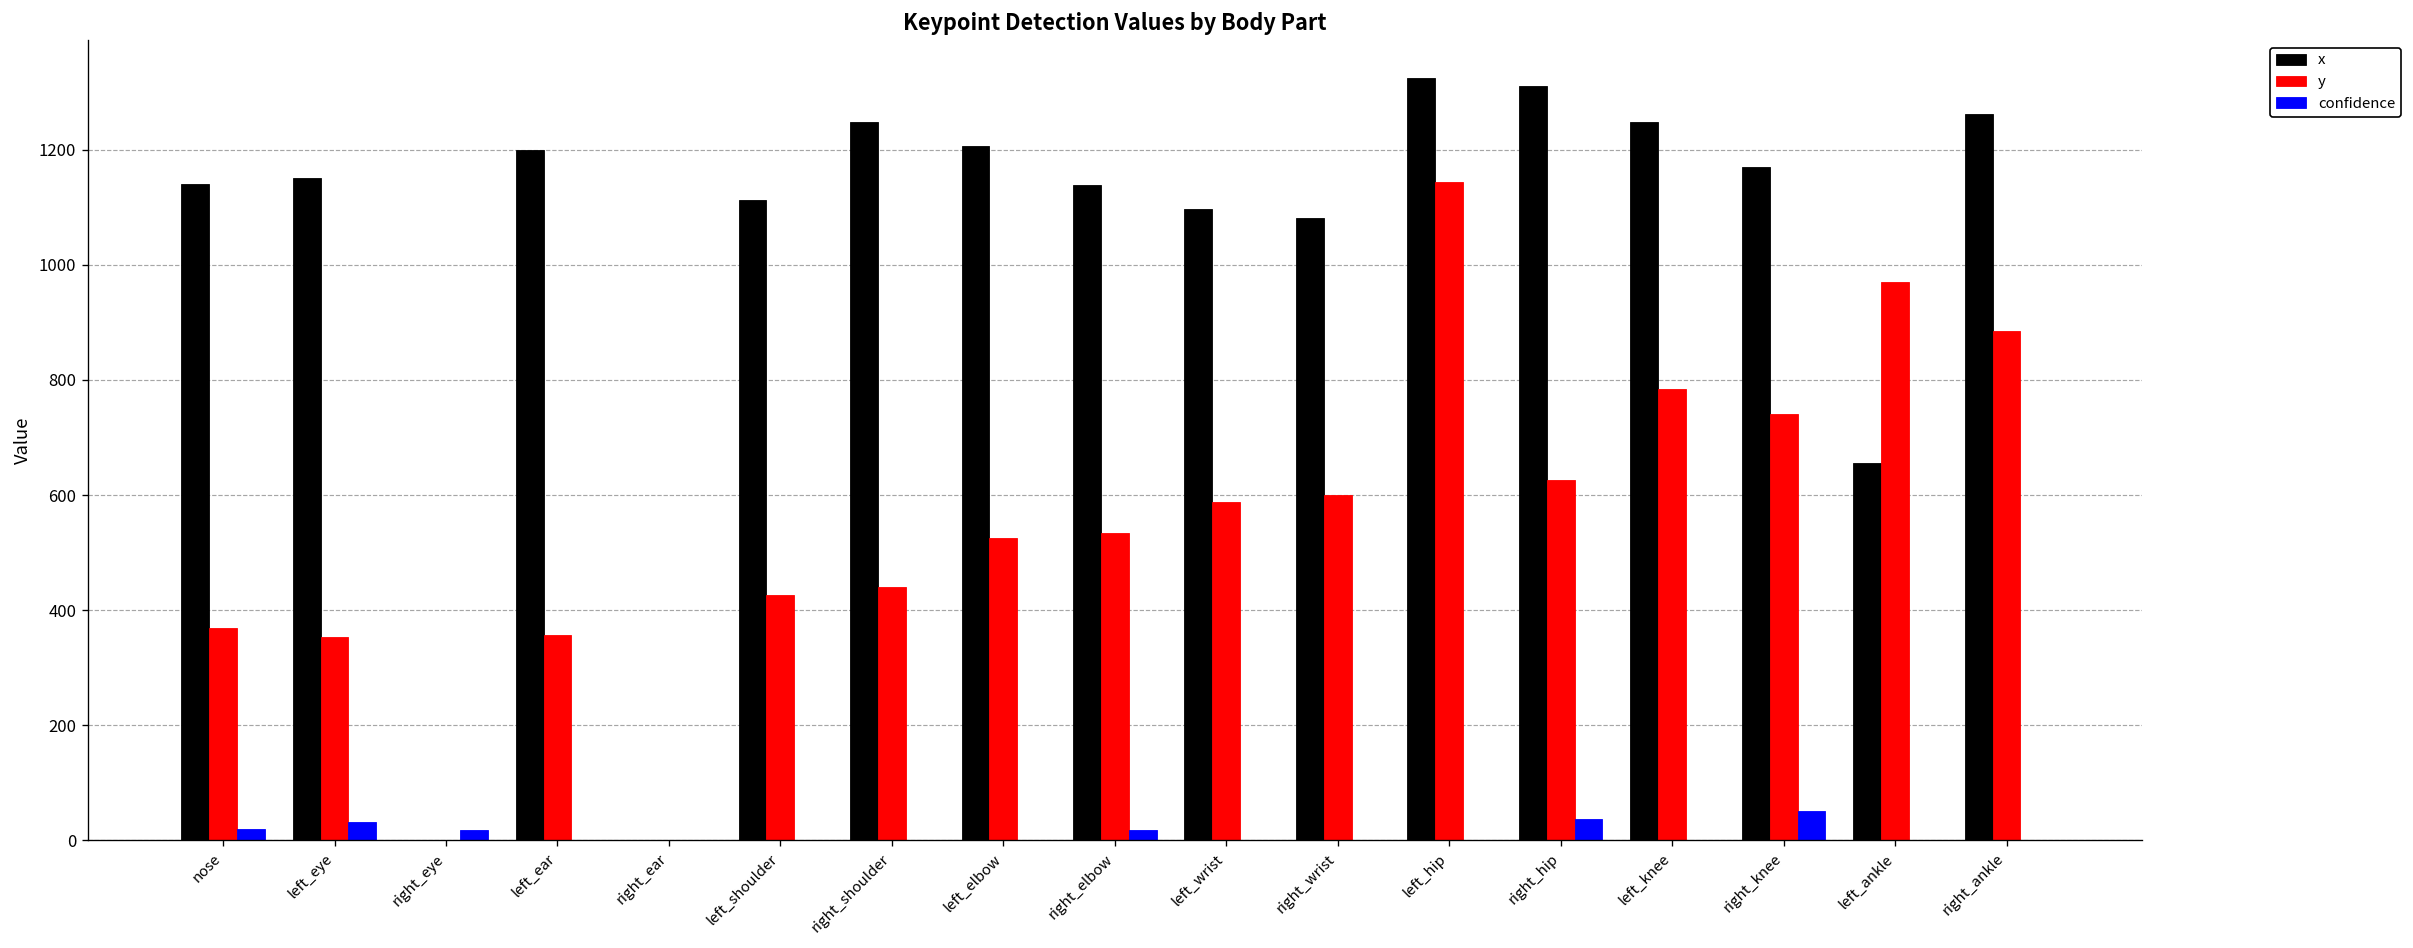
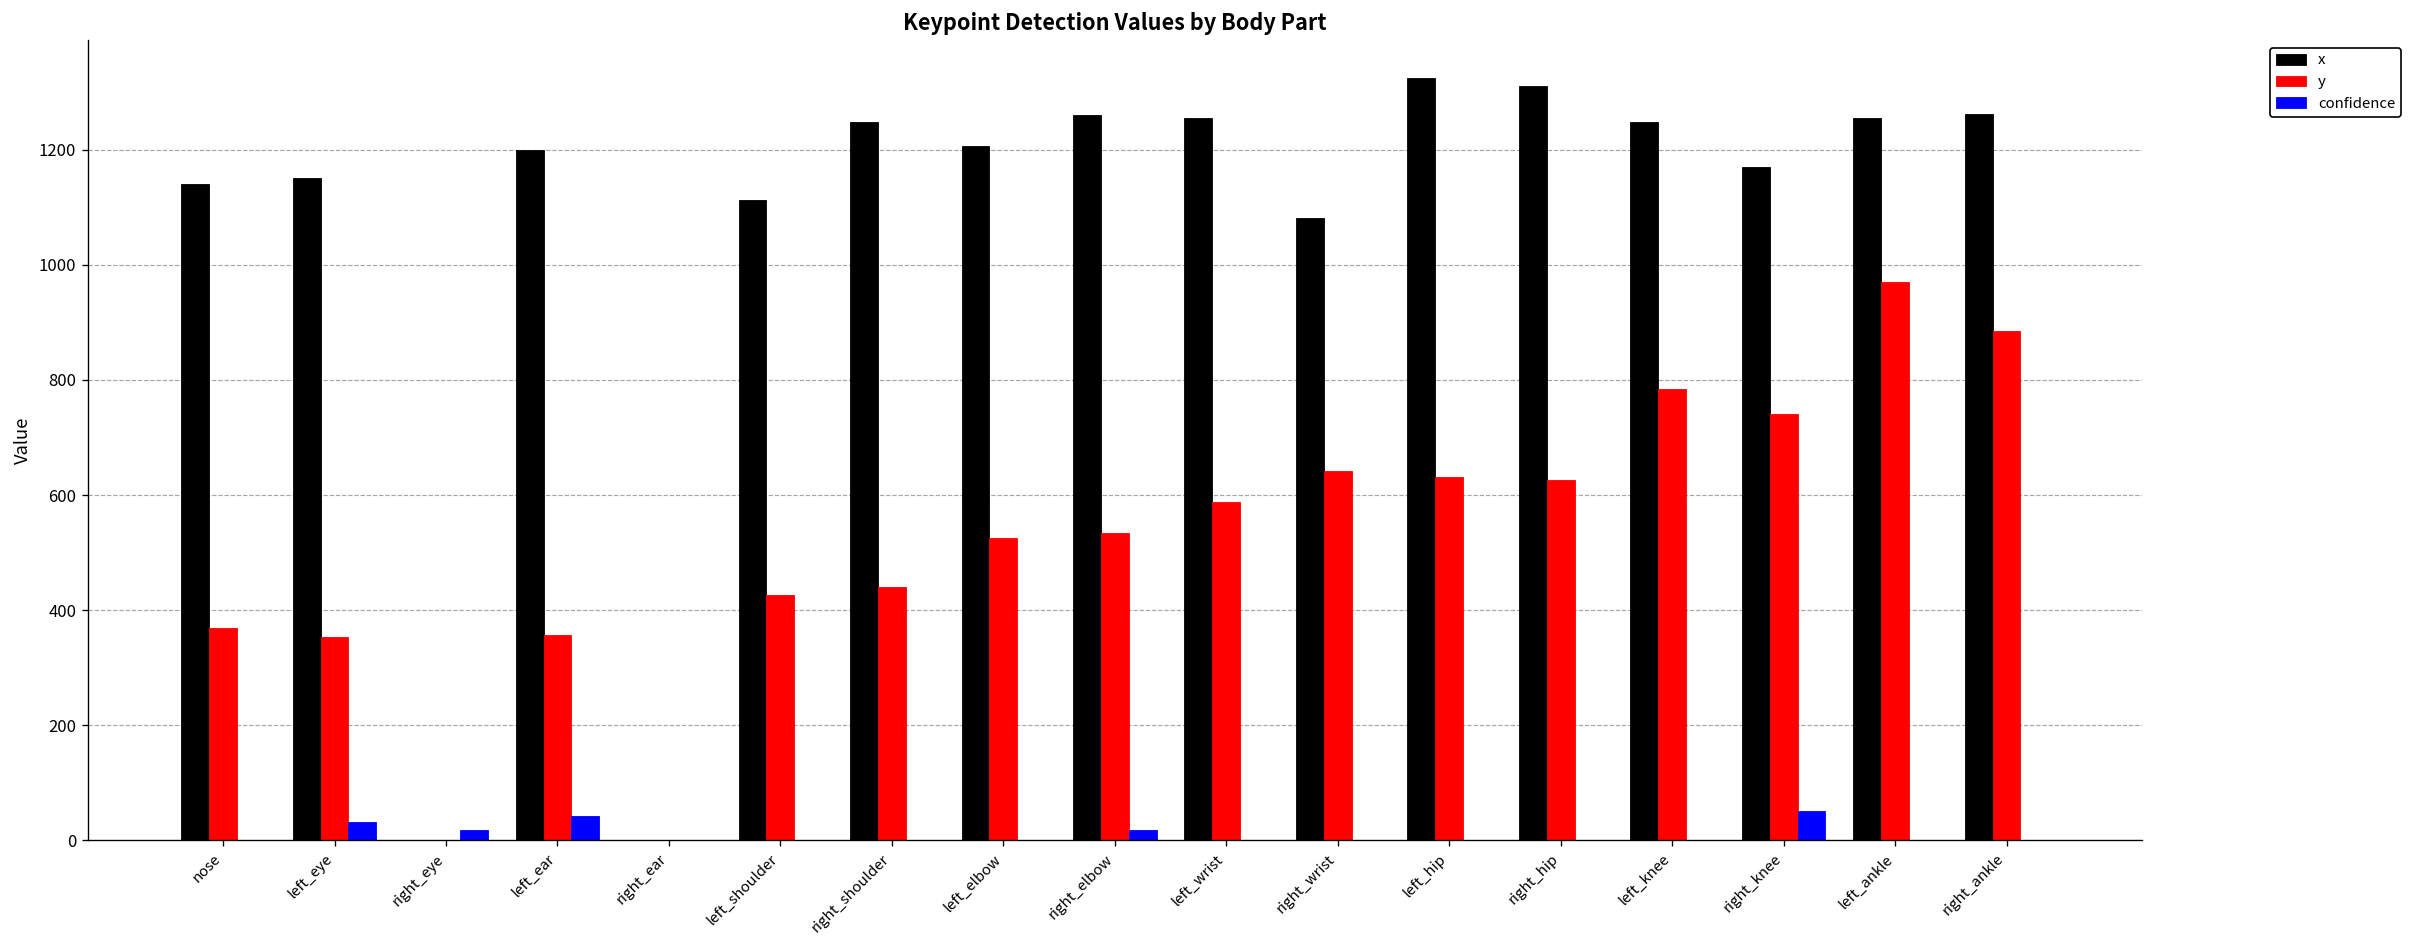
  {
    "x": {
      "nose": 1140,
      "left_eye": 1150,
      "right_eye": 0,
      "left_ear": 1200,
      "right_ear": 0,
      "left_shoulder": 1110,
      "right_shoulder": 1250,
      "left_elbow": 1210,
-     "right_elbow": 1140,
-     "left_wrist": 1100,
+     "right_elbow": 1260,
+     "left_wrist": 1260,
      "right_wrist": 1080,
      "left_hip": 1320,
      "right_hip": 1310,
      "left_knee": 1250,
      "right_knee": 1170,
-     "left_ankle": 660,
+     "left_ankle": 1260,
      "right_ankle": 1260
    },
    "y": {
      "nose": 370,
      "left_eye": 350,
      "right_eye": 0,
      "left_ear": 360,
      "right_ear": 0,
      "left_shoulder": 430,
      "right_shoulder": 440,
      "left_elbow": 530,
      "right_elbow": 530,
      "left_wrist": 590,
-     "right_wrist": 600,
-     "left_hip": 1140,
+     "right_wrist": 640,
+     "left_hip": 630,
      "right_hip": 630,
      "left_knee": 780,
      "right_knee": 740,
      "left_ankle": 970,
      "right_ankle": 880
    },
    "confidence": {
-     "nose": 20,
+     "nose": 0,
      "left_eye": 30,
      "right_eye": 20,
-     "left_ear": 0,
+     "left_ear": 40,
      "right_elbow": 20,
-     "right_hip": 40,
+     "right_hip": 0,
      "right_knee": 50
    }
  }
